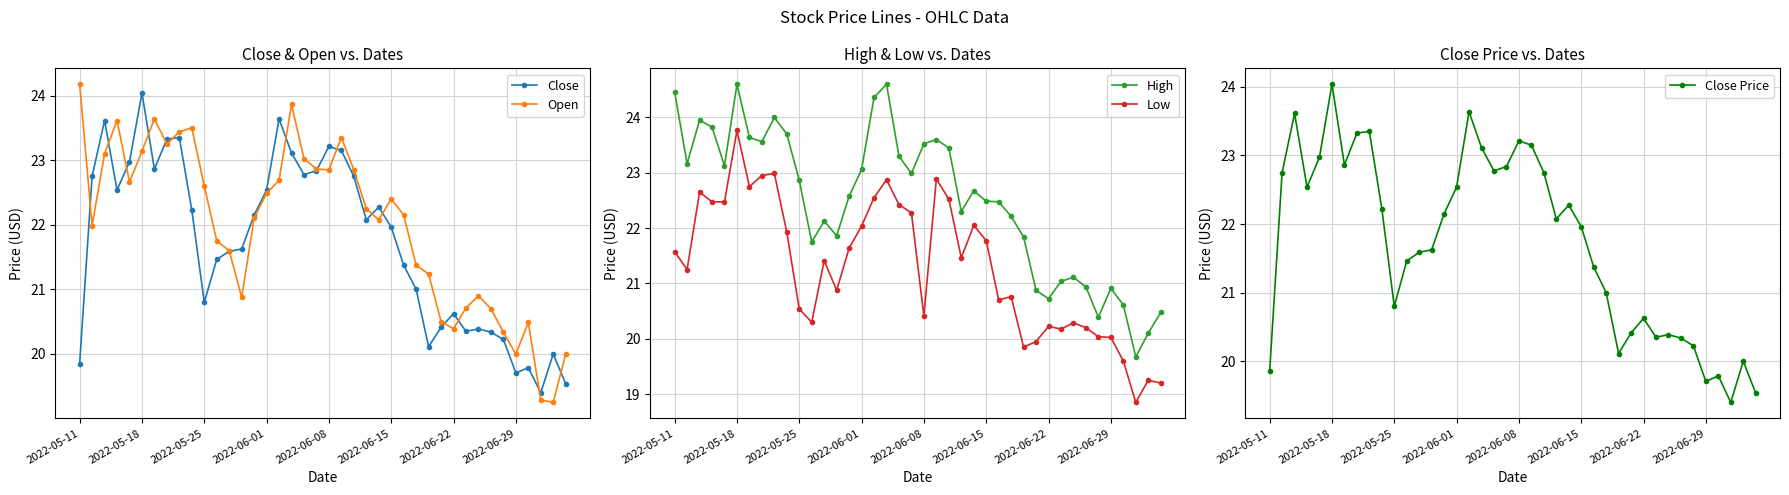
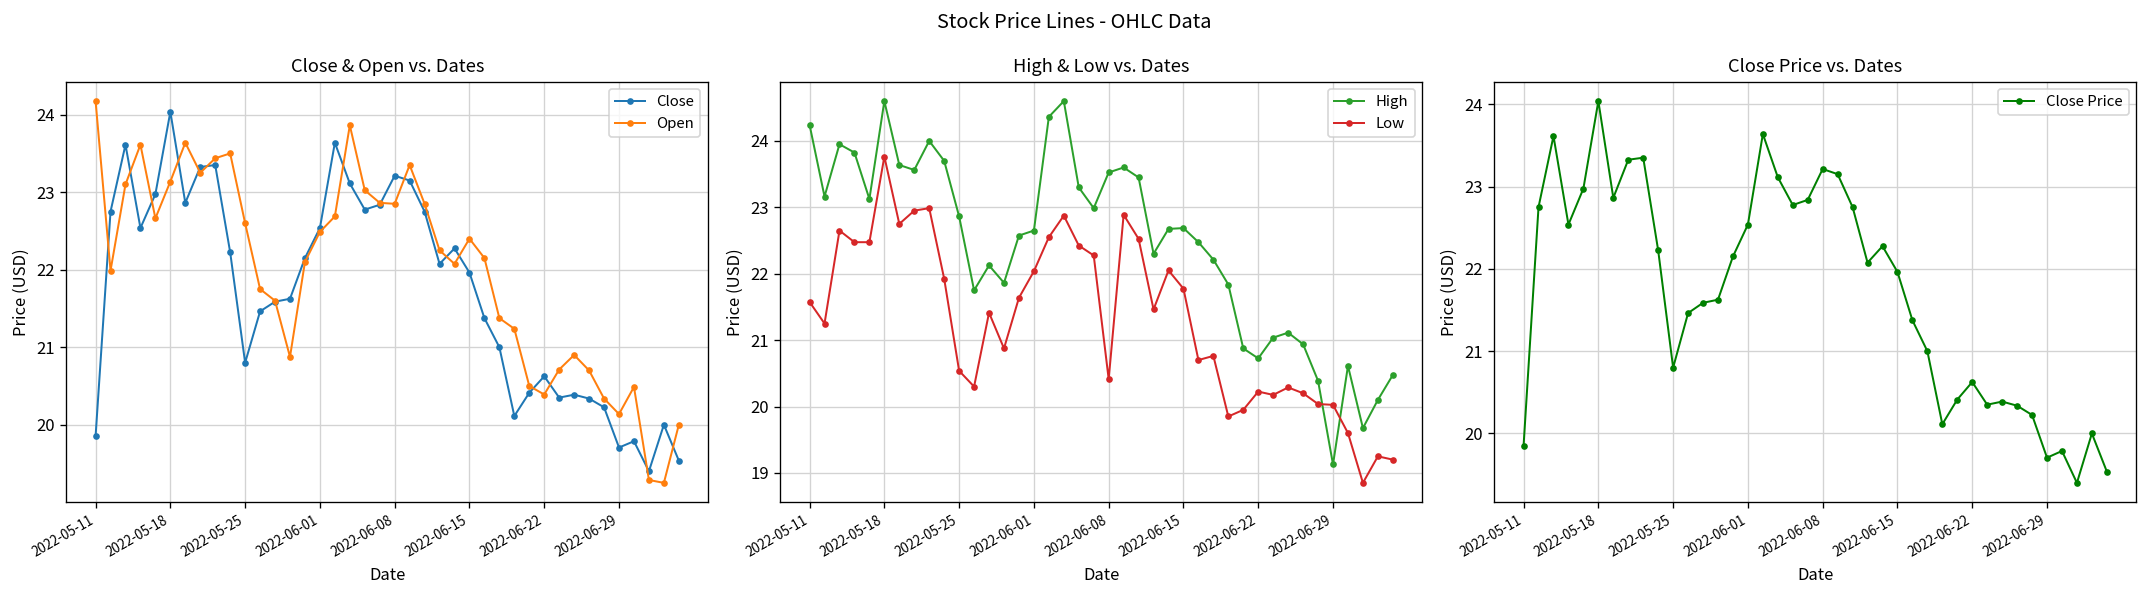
  {
    "Close & Open vs. Dates": {
      "Close": {
        "2022-05-11": 19.9,
        "2022-05-18": 24.0,
        "2022-05-25": 20.8,
        "2022-06-01": 22.5,
        "2022-06-08": 23.2,
        "2022-06-15": 22.0,
        "2022-06-22": 20.6,
        "2022-06-29": 19.7
      },
      "Open": {
        "2022-05-11": 24.2,
        "2022-05-18": 23.1,
        "2022-05-25": 22.6,
        "2022-06-01": 22.5,
        "2022-06-08": 22.9,
        "2022-06-15": 22.4,
        "2022-06-22": 20.4,
-       "2022-06-29": 20.0
+       "2022-06-29": 20.1
      }
    },
    "High & Low vs. Dates": {
      "High": {
-       "2022-05-11": 24.5,
+       "2022-05-11": 24.2,
        "2022-05-18": 24.6,
        "2022-05-25": 22.9,
-       "2022-06-01": 23.1,
+       "2022-06-01": 22.7,
        "2022-06-08": 23.5,
-       "2022-06-15": 22.5,
+       "2022-06-15": 22.7,
        "2022-06-22": 20.7,
-       "2022-06-29": 20.9
+       "2022-06-29": 19.1
      },
      "Low": {
        "2022-05-11": 21.6,
        "2022-05-18": 23.8,
        "2022-05-25": 20.5,
        "2022-06-01": 22.0,
        "2022-06-08": 20.4,
        "2022-06-15": 21.8,
        "2022-06-22": 20.2,
        "2022-06-29": 20.0
      }
    },
    "Close Price vs. Dates": {
      "2022-05-11": 19.9,
      "2022-05-18": 24.0,
      "2022-05-25": 20.8,
      "2022-06-01": 22.5,
      "2022-06-08": 23.2,
      "2022-06-15": 22.0,
      "2022-06-22": 20.6,
      "2022-06-29": 19.7
    }
  }
